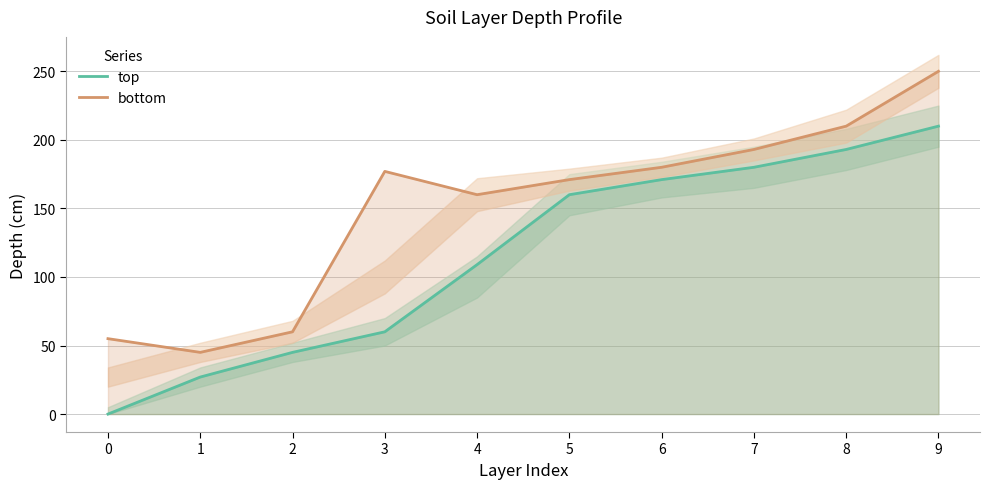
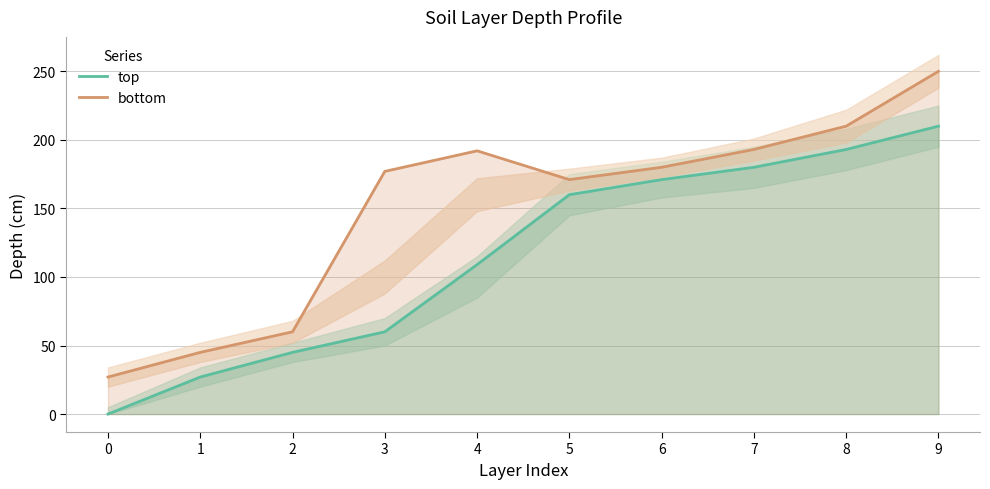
  {
    "top": {
      "0": 0,
      "1": 27,
      "2": 45,
      "3": 60,
      "4": 109,
      "5": 160,
      "6": 171,
      "7": 180,
      "8": 193,
      "9": 210
    },
    "bottom": {
-     "0": 55,
+     "0": 27,
      "1": 45,
      "2": 60,
      "3": 177,
-     "4": 160,
+     "4": 192,
      "5": 171,
      "6": 180,
      "7": 193,
      "8": 210,
      "9": 250
    }
  }
